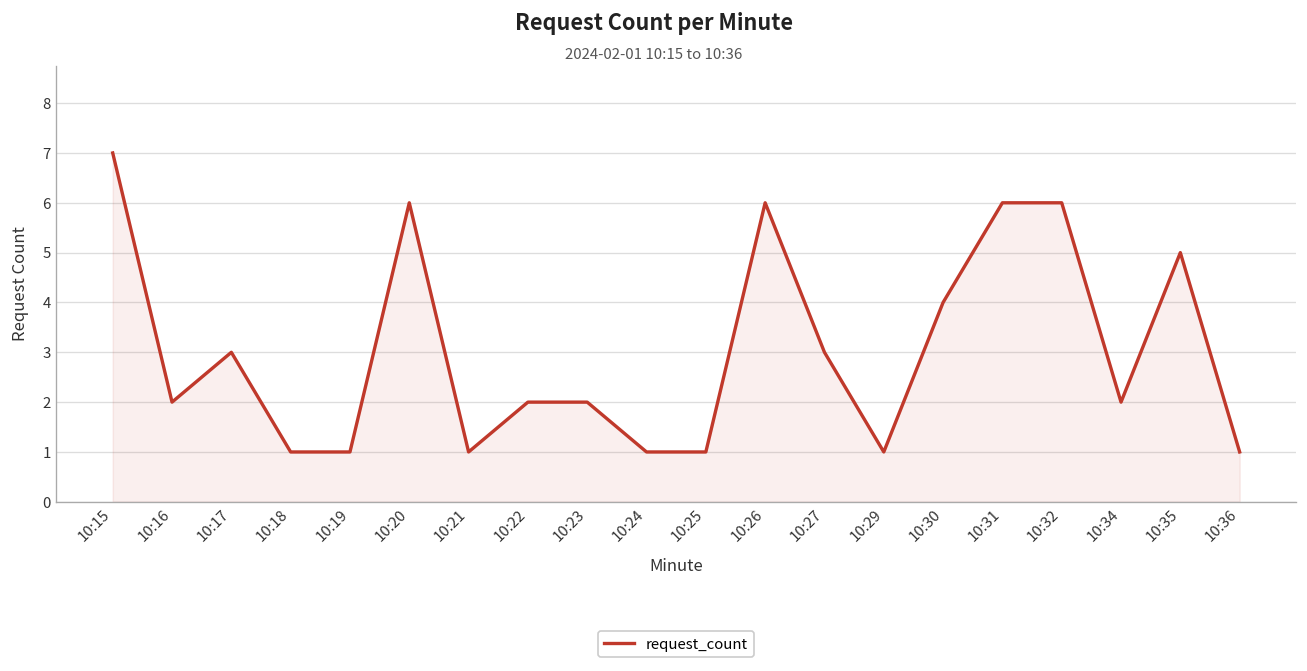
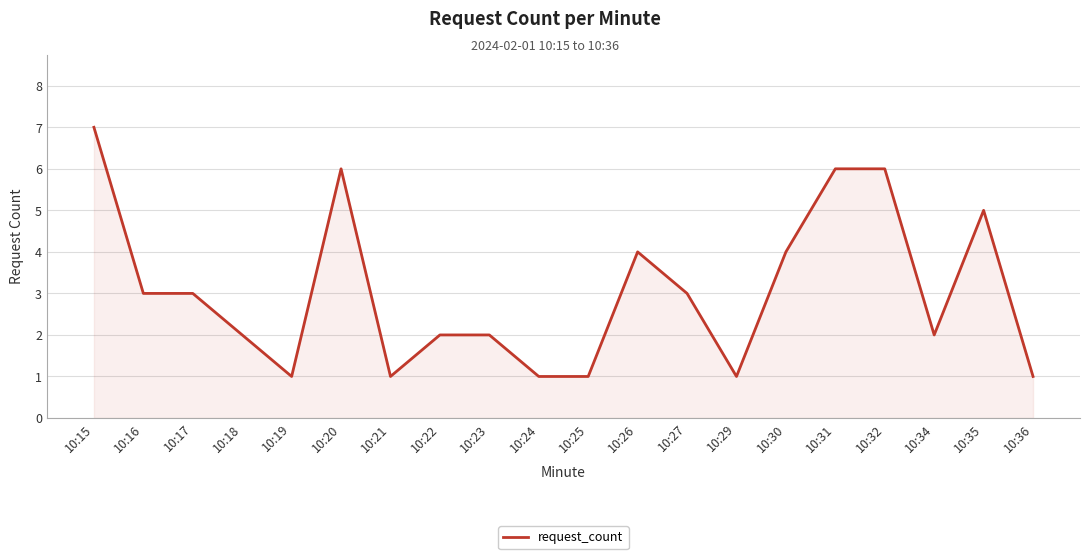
  {
    "10:15": 7,
-   "10:16": 2,
+   "10:16": 3,
    "10:17": 3,
-   "10:18": 1,
+   "10:18": 2,
    "10:19": 1,
    "10:20": 6,
    "10:21": 1,
    "10:22": 2,
    "10:23": 2,
    "10:24": 1,
    "10:25": 1,
-   "10:26": 6,
+   "10:26": 4,
    "10:27": 3,
    "10:29": 1,
    "10:30": 4,
    "10:31": 6,
    "10:32": 6,
    "10:34": 2,
    "10:35": 5,
    "10:36": 1
  }
